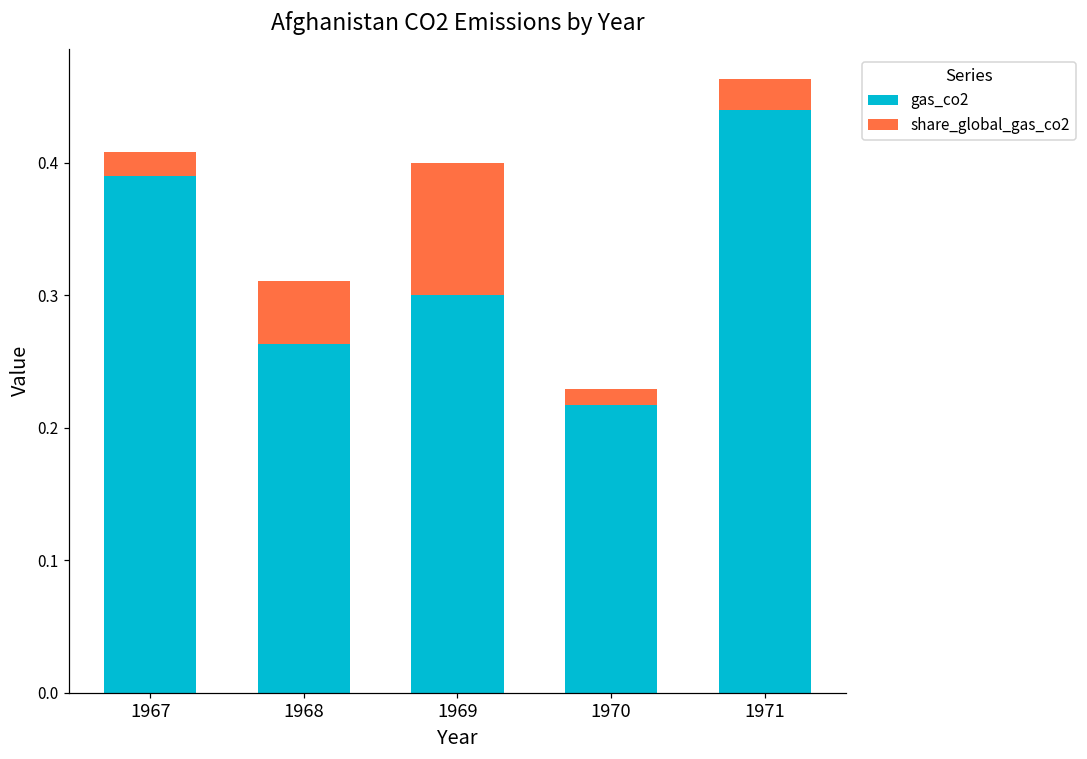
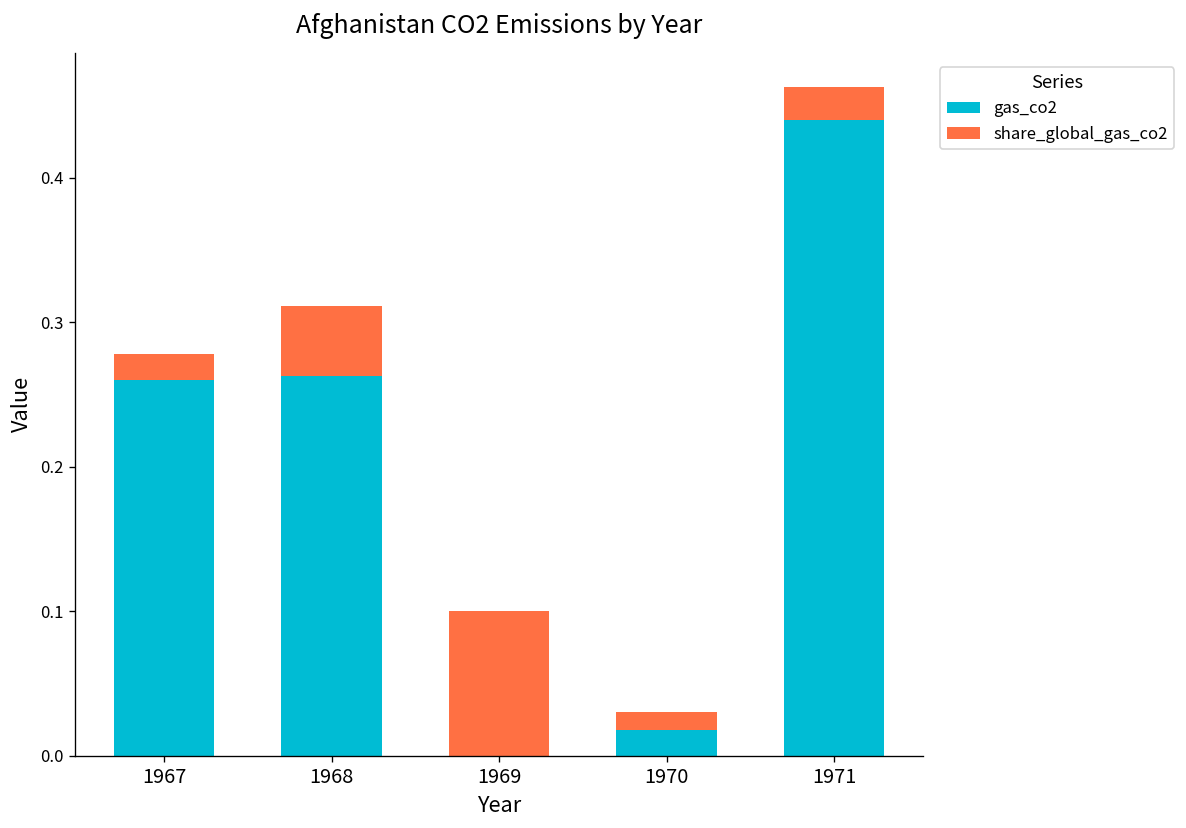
  {
    "gas_co2": {
-     "1967": 0.39,
+     "1967": 0.26,
      "1968": 0.263,
-     "1969": 0.3,
-     "1970": 0.217,
+     "1969": 0.0,
+     "1970": 0.018,
      "1971": 0.440
    },
    "share_global_gas_co2": {
      "1967": 0.018,
      "1968": 0.048,
      "1969": 0.100,
      "1970": 0.012,
      "1971": 0.023
    }
  }
